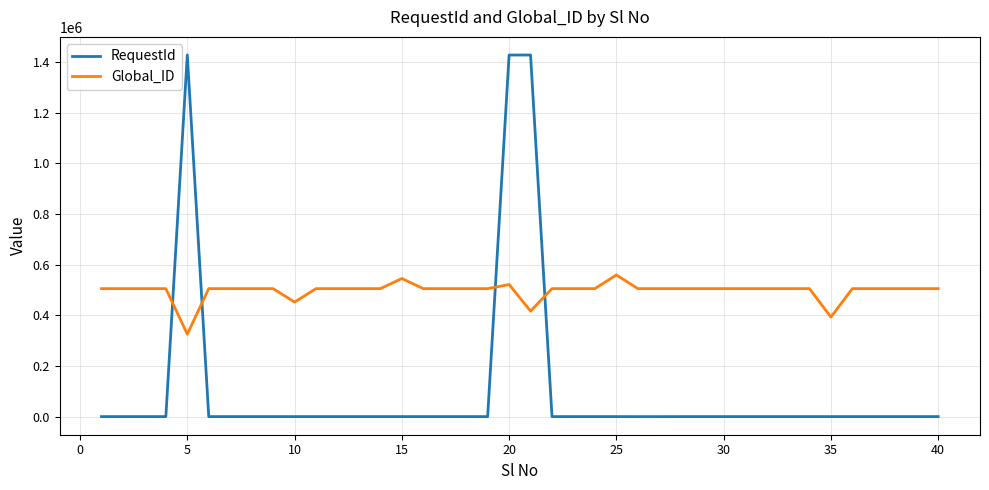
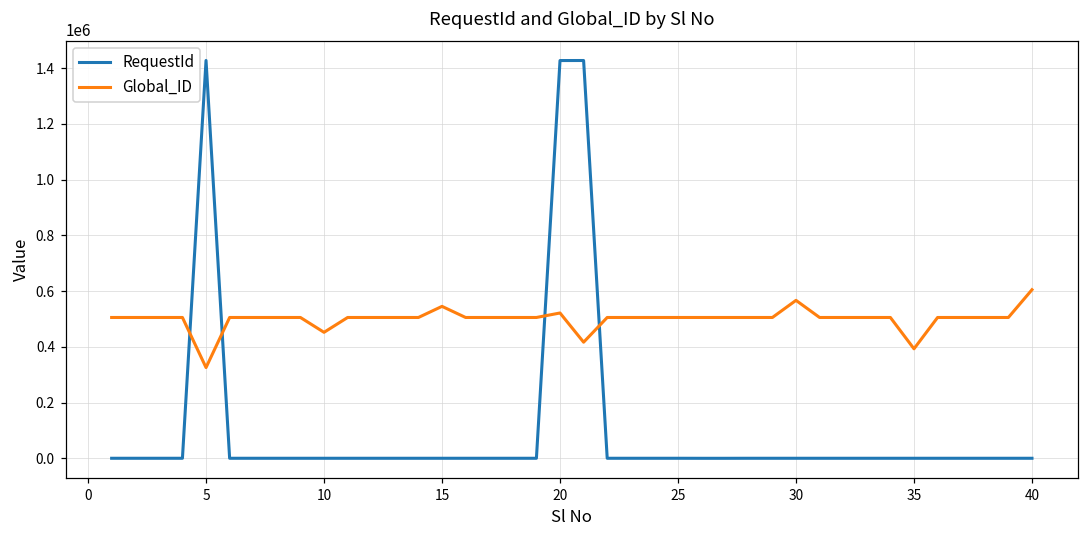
  {
    "RequestId": {
      "5": 1430000,
      "10": 0,
      "15": 0,
      "20": 1430000,
      "25": 0,
      "30": 0,
      "35": 0,
      "40": 0
    },
    "Global_ID": {
      "5": 330000,
      "10": 450000,
      "15": 550000,
      "20": 520000,
-     "25": 560000,
-     "30": 510000,
+     "25": 510000,
+     "30": 570000,
      "35": 390000,
-     "40": 510000
+     "40": 600000
    }
  }
